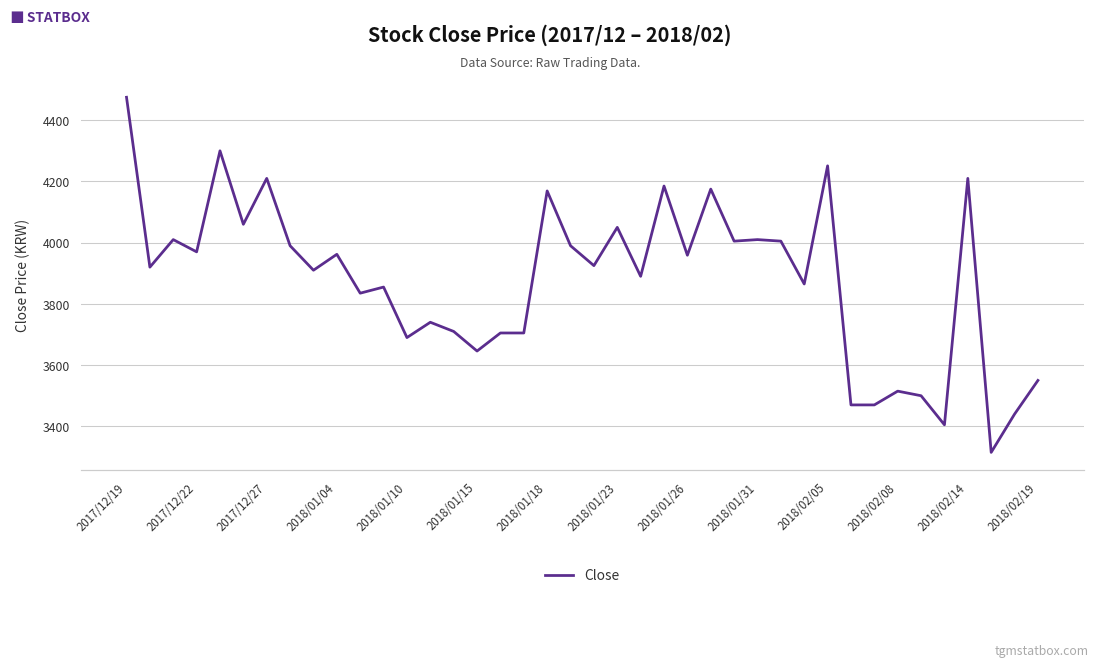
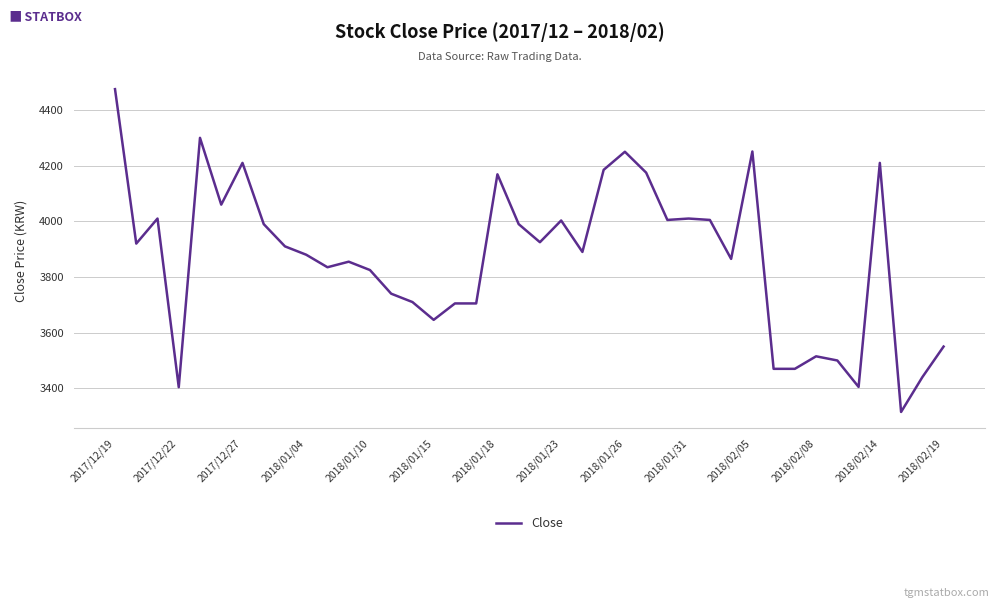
  {
    "2017/12/19": 4480,
-   "2017/12/22": 3970,
+   "2017/12/22": 3400,
    "2017/12/27": 4210,
-   "2018/01/04": 3960,
-   "2018/01/10": 3690,
+   "2018/01/04": 3880,
+   "2018/01/10": 3830,
    "2018/01/15": 3650,
    "2018/01/18": 4170,
-   "2018/01/23": 4050,
-   "2018/01/26": 3960,
+   "2018/01/23": 4000,
+   "2018/01/26": 4250,
    "2018/01/31": 4010,
    "2018/02/05": 4250,
    "2018/02/08": 3520,
    "2018/02/14": 4210,
    "2018/02/19": 3550
  }
